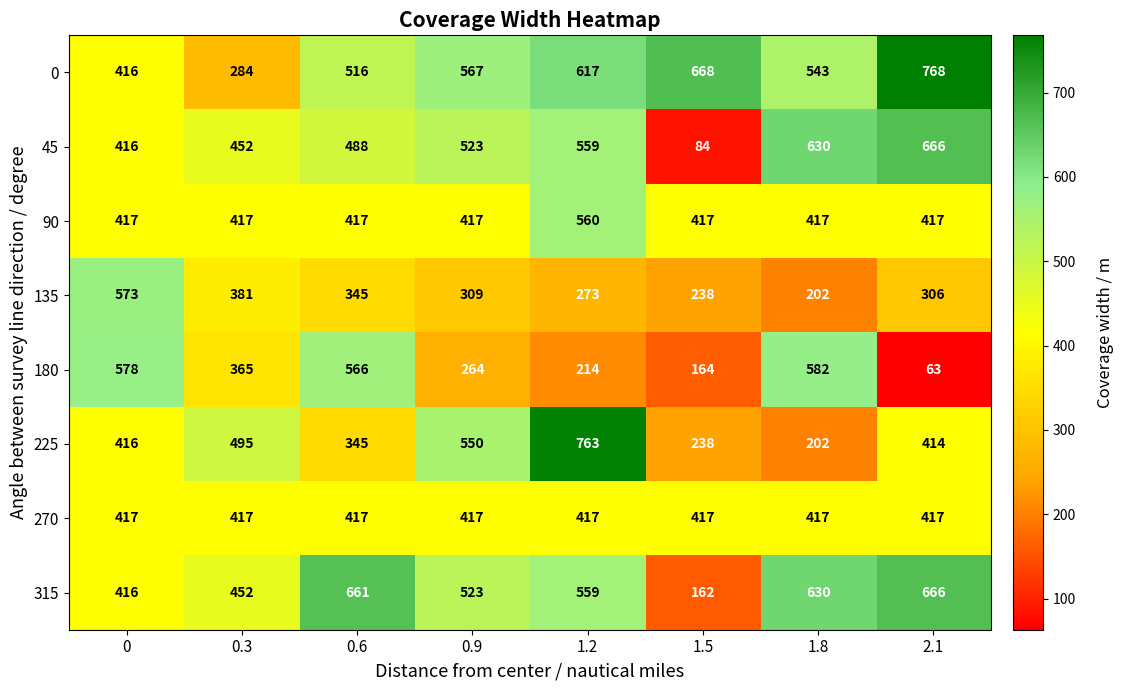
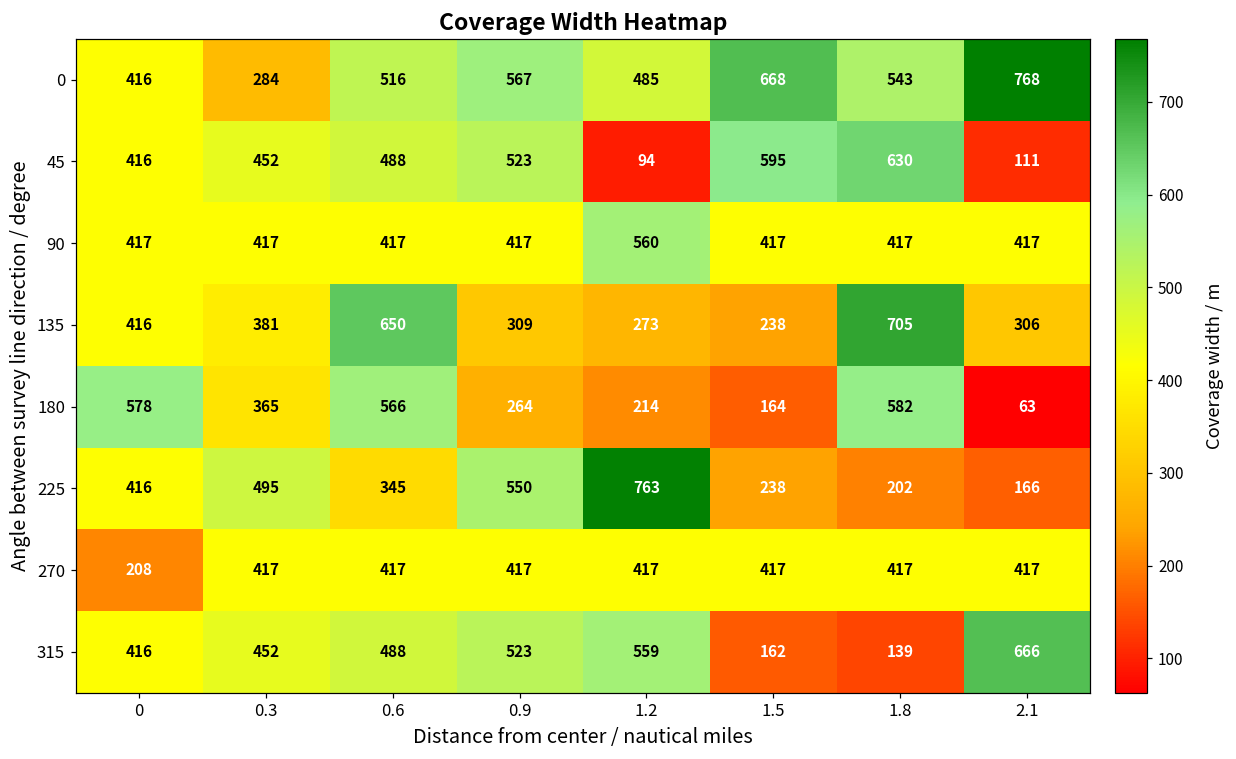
  {
    "0": {
      "0": 416,
      "0.3": 284,
      "0.6": 516,
      "0.9": 567,
-     "1.2": 617,
+     "1.2": 485,
      "1.5": 668,
      "1.8": 543,
      "2.1": 768
    },
    "45": {
      "0": 416,
      "0.3": 452,
      "0.6": 488,
      "0.9": 523,
-     "1.2": 559,
-     "1.5": 84,
+     "1.2": 94,
+     "1.5": 595,
      "1.8": 630,
-     "2.1": 666
+     "2.1": 111
    },
    "90": {
      "0": 417,
      "0.3": 417,
      "0.6": 417,
      "0.9": 417,
      "1.2": 560,
      "1.5": 417,
      "1.8": 417,
      "2.1": 417
    },
    "135": {
-     "0": 573,
+     "0": 416,
      "0.3": 381,
-     "0.6": 345,
+     "0.6": 650,
      "0.9": 309,
      "1.2": 273,
      "1.5": 238,
-     "1.8": 202,
+     "1.8": 705,
      "2.1": 306
    },
    "180": {
      "0": 578,
      "0.3": 365,
      "0.6": 566,
      "0.9": 264,
      "1.2": 214,
      "1.5": 164,
      "1.8": 582,
      "2.1": 63
    },
    "225": {
      "0": 416,
      "0.3": 495,
      "0.6": 345,
      "0.9": 550,
      "1.2": 763,
      "1.5": 238,
      "1.8": 202,
-     "2.1": 414
+     "2.1": 166
    },
    "270": {
-     "0": 417,
+     "0": 208,
      "0.3": 417,
      "0.6": 417,
      "0.9": 417,
      "1.2": 417,
      "1.5": 417,
      "1.8": 417,
      "2.1": 417
    },
    "315": {
      "0": 416,
      "0.3": 452,
-     "0.6": 661,
+     "0.6": 488,
      "0.9": 523,
      "1.2": 559,
      "1.5": 162,
-     "1.8": 630,
+     "1.8": 139,
      "2.1": 666
    }
  }
